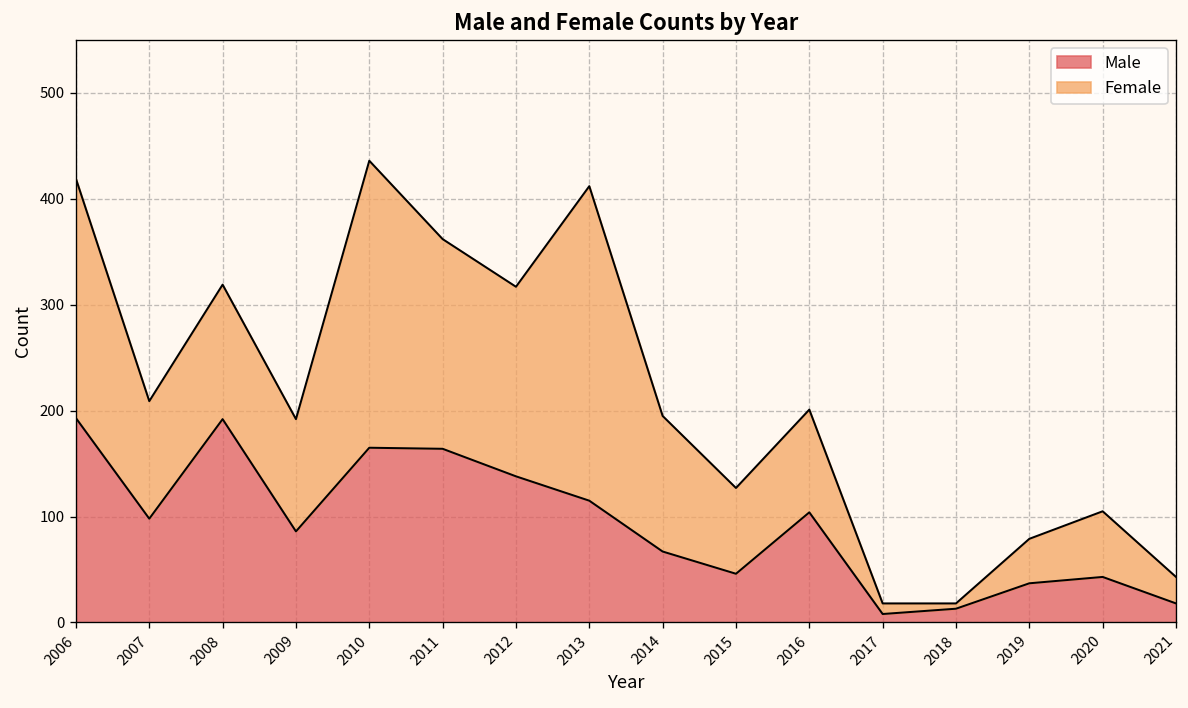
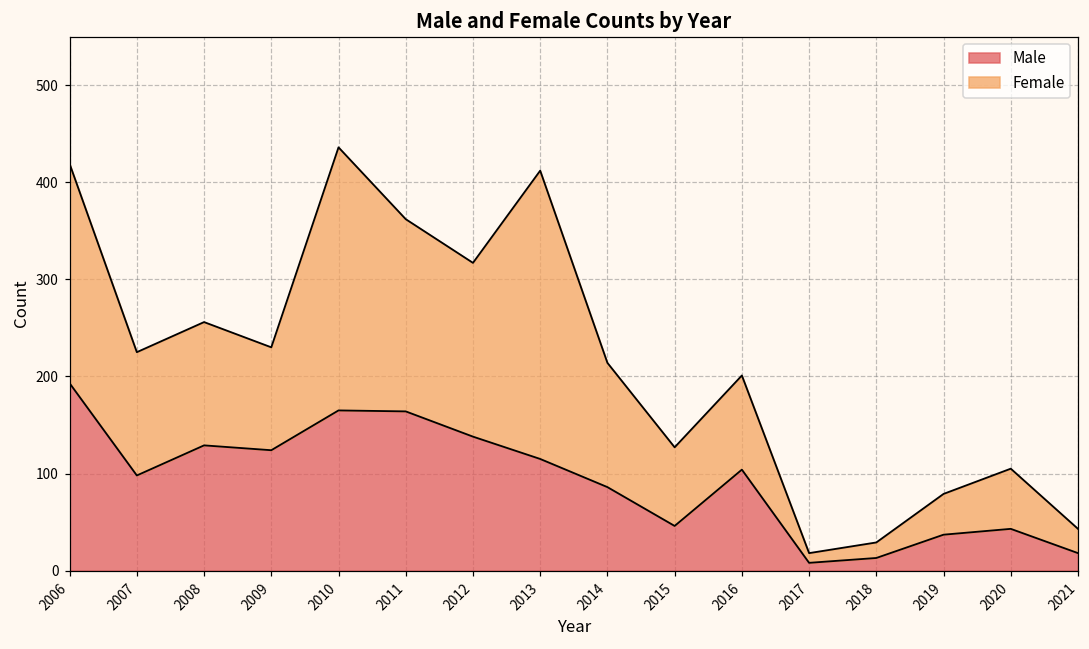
  {
    "Male": {
      "2006": 190,
      "2007": 100,
-     "2008": 190,
-     "2009": 90,
+     "2008": 130,
+     "2009": 120,
      "2010": 170,
      "2011": 160,
      "2012": 140,
      "2013": 120,
-     "2014": 70,
+     "2014": 90,
      "2015": 50,
      "2016": 100,
      "2017": 10,
      "2018": 10,
      "2019": 40,
      "2020": 40,
      "2021": 20
    },
    "Female": {
      "2006": 230,
-     "2007": 110,
+     "2007": 130,
      "2008": 130,
      "2009": 110,
      "2010": 270,
      "2011": 200,
      "2012": 180,
      "2013": 300,
      "2014": 130,
      "2015": 80,
      "2016": 100,
      "2017": 10,
-     "2018": 10,
+     "2018": 20,
      "2019": 40,
      "2020": 60,
      "2021": 30
    }
  }
